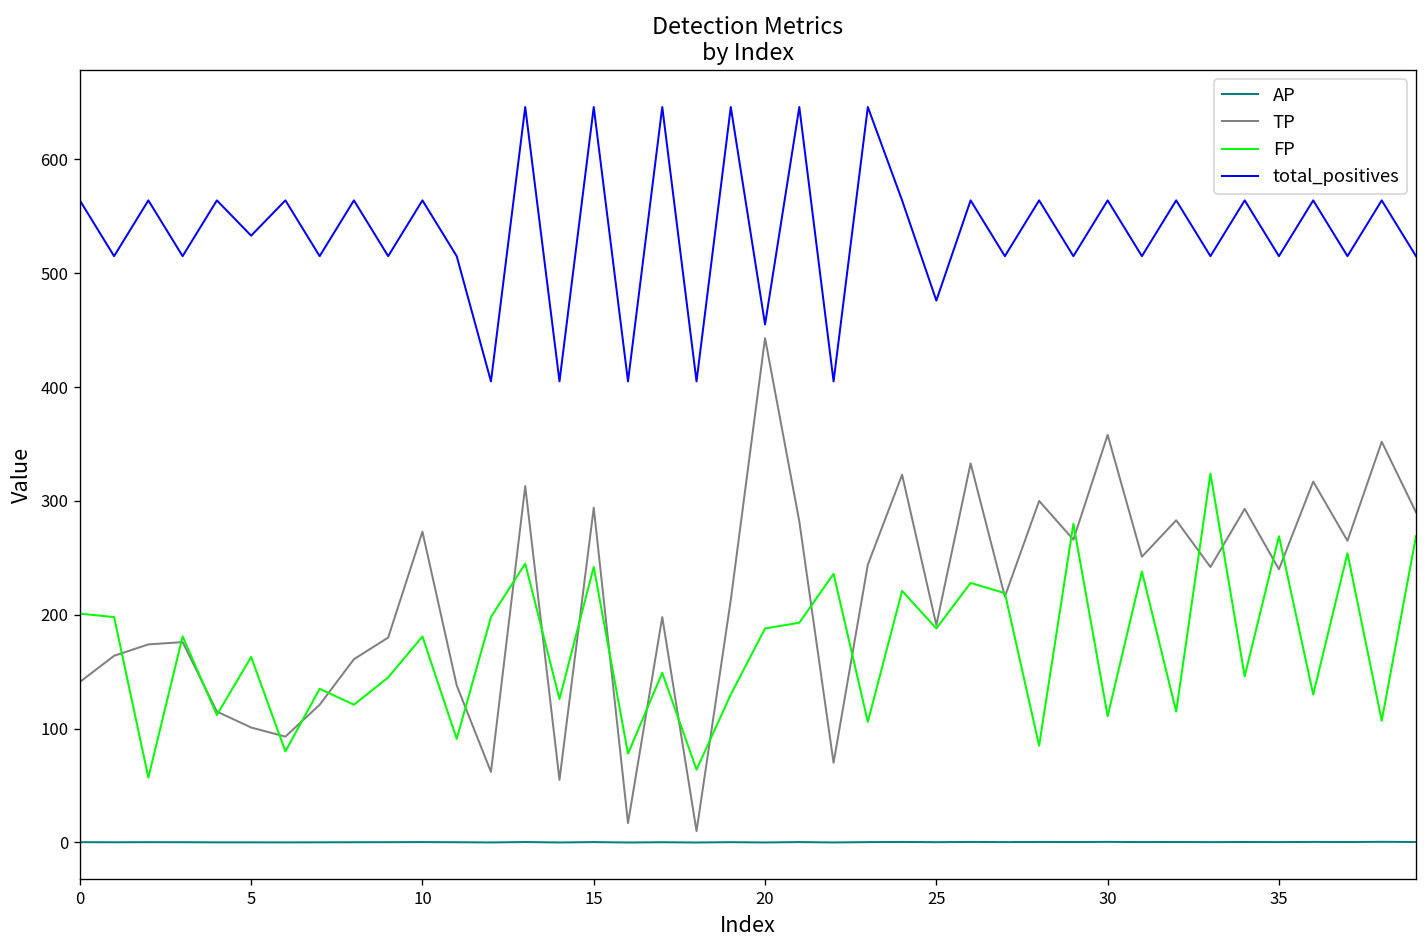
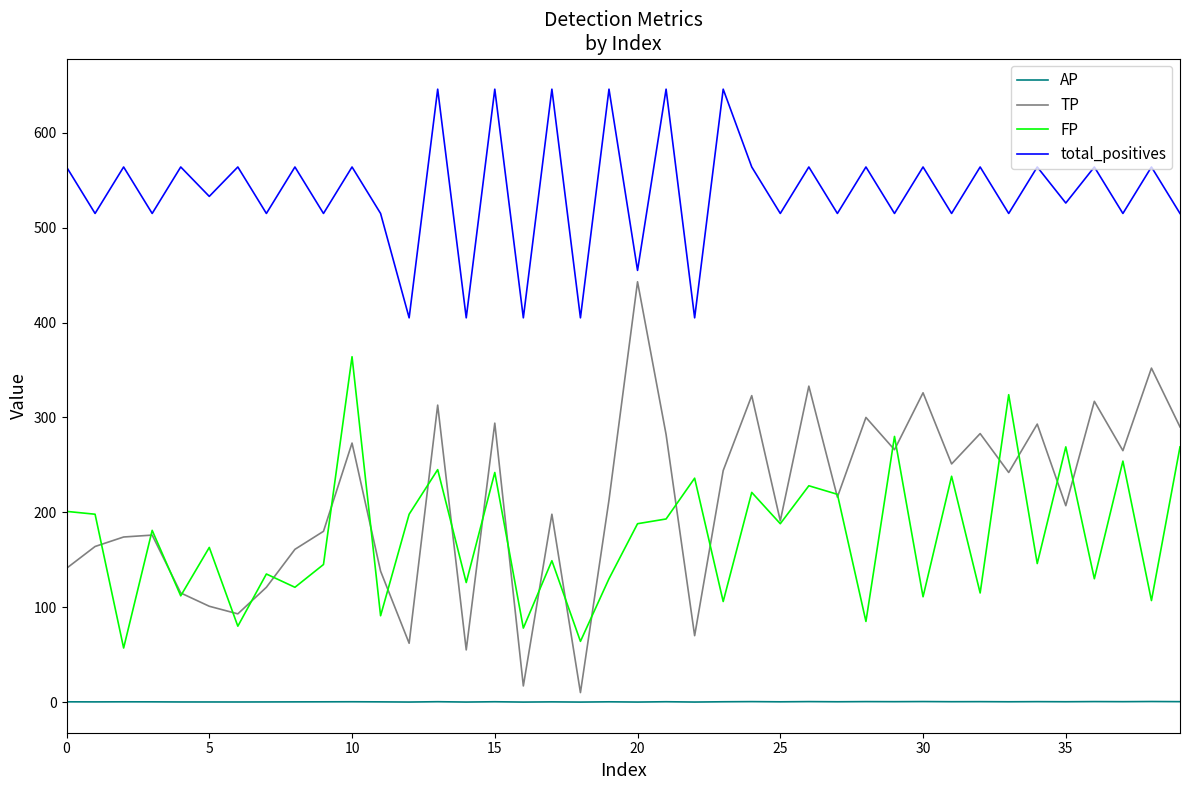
  {
    "AP": {
      "0": 0,
      "5": 0,
      "10": 0,
      "15": 0,
      "20": 0,
      "25": 0,
      "30": 0,
      "35": 0
    },
    "TP": {
      "0": 140,
      "5": 100,
      "10": 270,
      "15": 290,
      "20": 440,
      "25": 190,
-     "30": 360,
-     "35": 240
+     "30": 330,
+     "35": 210
    },
    "FP": {
      "0": 200,
      "5": 160,
-     "10": 180,
+     "10": 360,
      "15": 240,
      "20": 190,
      "25": 190,
      "30": 110,
      "35": 270
    },
    "total_positives": {
      "0": 560,
      "5": 530,
      "10": 560,
      "15": 650,
      "20": 460,
-     "25": 480,
+     "25": 520,
      "30": 560,
-     "35": 520
+     "35": 530
    }
  }
